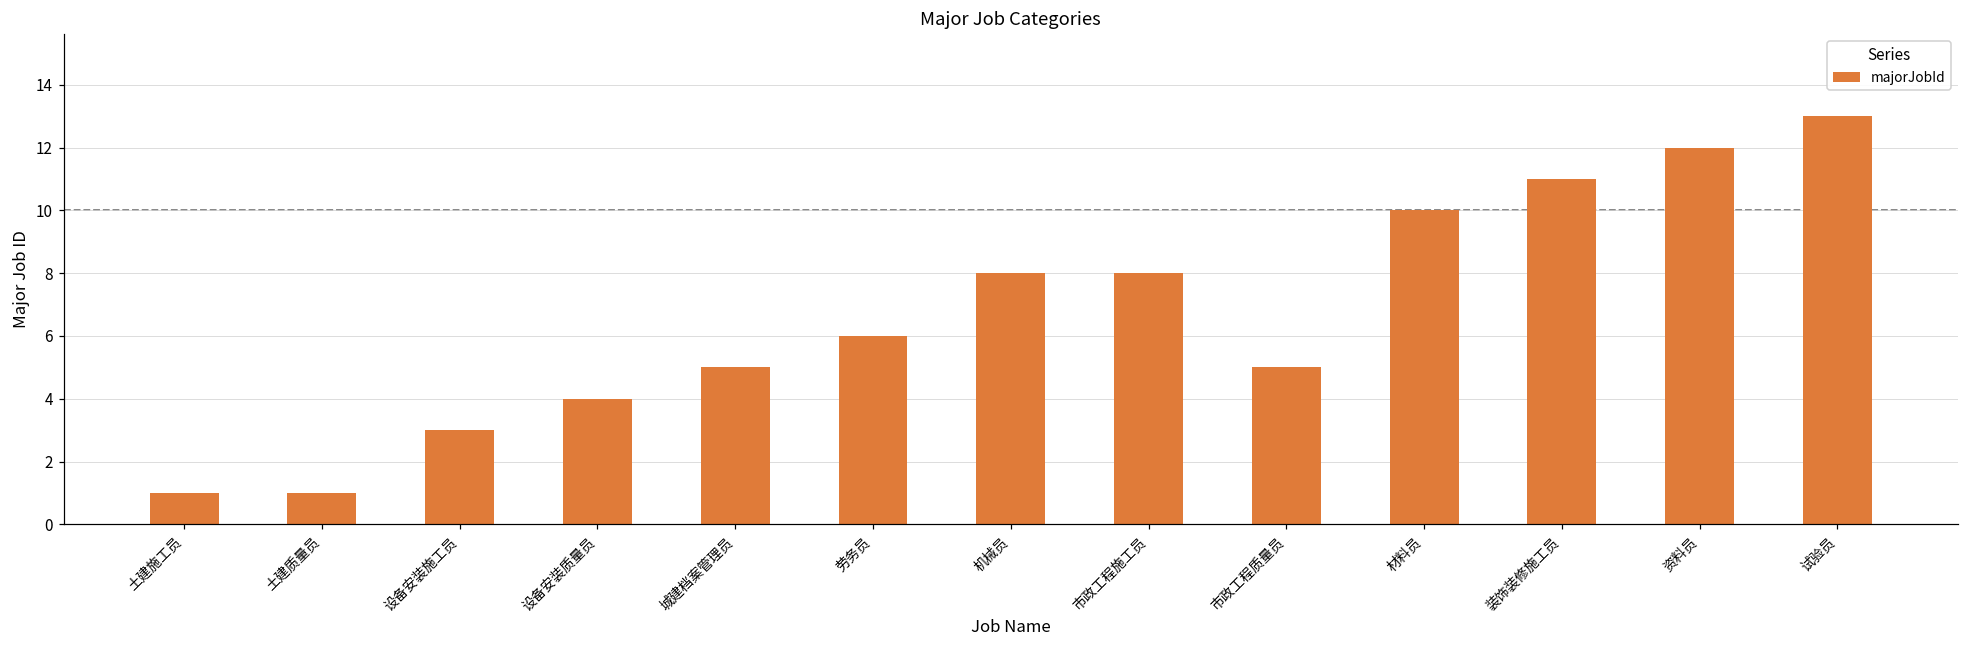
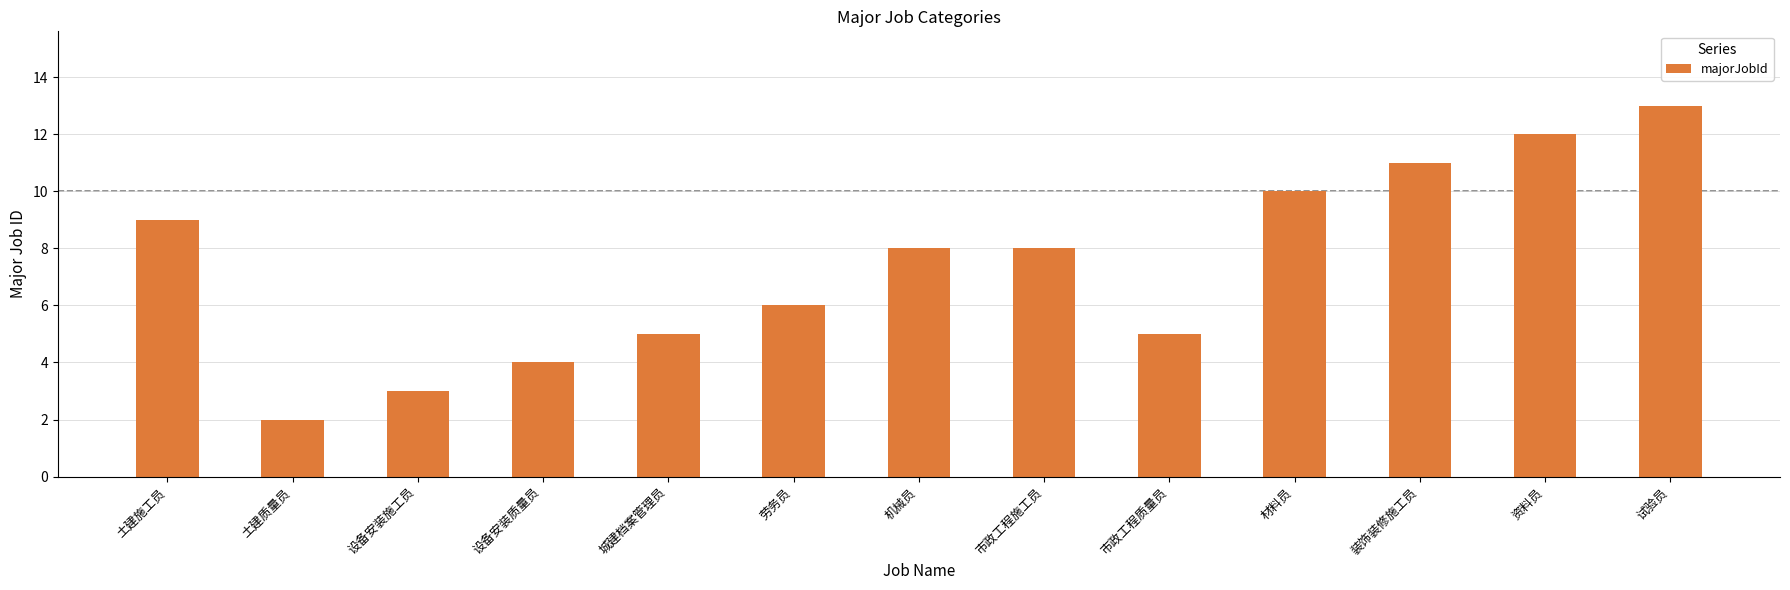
  {
-   "土建施工员": 1,
-   "土建质量员": 1,
+   "土建施工员": 9,
+   "土建质量员": 2,
    "设备安装施工员": 3,
    "设备安装质量员": 4,
    "城建档案管理员": 5,
    "劳务员": 6,
    "机械员": 8,
    "市政工程施工员": 8,
    "市政工程质量员": 5,
    "材料员": 10,
    "装饰装修施工员": 11,
    "资料员": 12,
    "试验员": 13
  }
